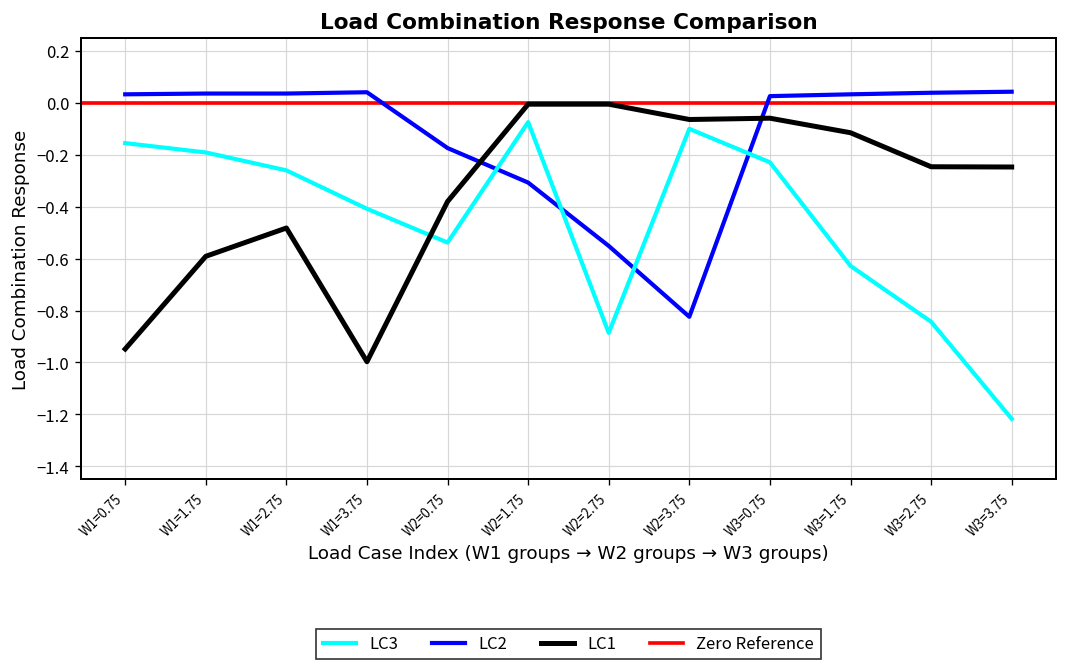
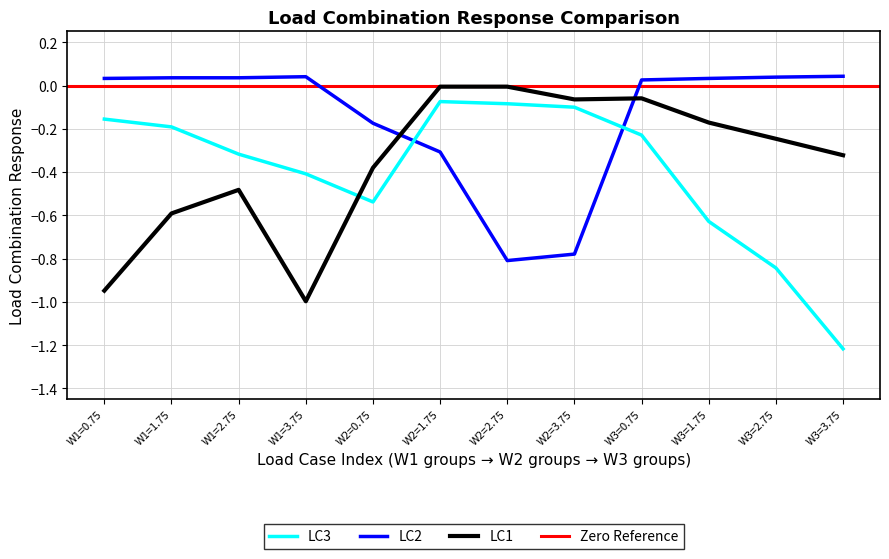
  {
    "LC3": {
      "W1=0.75": -0.16,
      "W1=1.75": -0.19,
-     "W1=2.75": -0.26,
+     "W1=2.75": -0.32,
      "W1=3.75": -0.41,
      "W2=0.75": -0.54,
      "W2=1.75": -0.07,
-     "W2=2.75": -0.89,
+     "W2=2.75": -0.08,
      "W2=3.75": -0.10,
      "W3=0.75": -0.23,
      "W3=1.75": -0.63,
      "W3=2.75": -0.84,
      "W3=3.75": -1.22
    },
    "LC2": {
      "W1=0.75": 0.03,
      "W1=1.75": 0.04,
      "W1=2.75": 0.04,
      "W1=3.75": 0.04,
      "W2=0.75": -0.17,
      "W2=1.75": -0.31,
-     "W2=2.75": -0.55,
-     "W2=3.75": -0.82,
+     "W2=2.75": -0.81,
+     "W2=3.75": -0.78,
      "W3=0.75": 0.03,
      "W3=1.75": 0.03,
      "W3=2.75": 0.04,
      "W3=3.75": 0.04
    },
    "LC1": {
      "W1=0.75": -0.95,
      "W1=1.75": -0.59,
      "W1=2.75": -0.48,
      "W1=3.75": -1.00,
      "W2=0.75": -0.38,
      "W2=1.75": -0.01,
      "W2=2.75": -0.01,
      "W2=3.75": -0.06,
      "W3=0.75": -0.06,
-     "W3=1.75": -0.12,
+     "W3=1.75": -0.17,
      "W3=2.75": -0.25,
-     "W3=3.75": -0.25
+     "W3=3.75": -0.32
    }
  }
